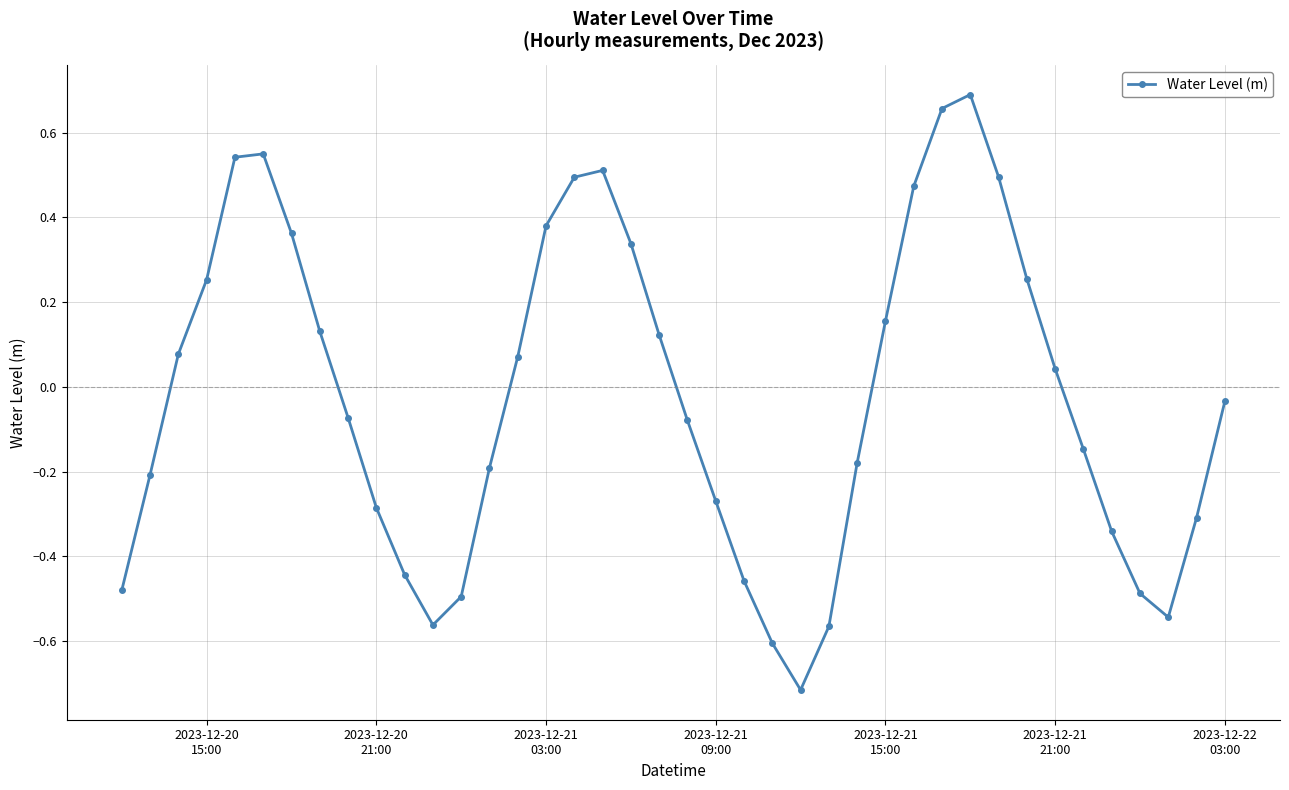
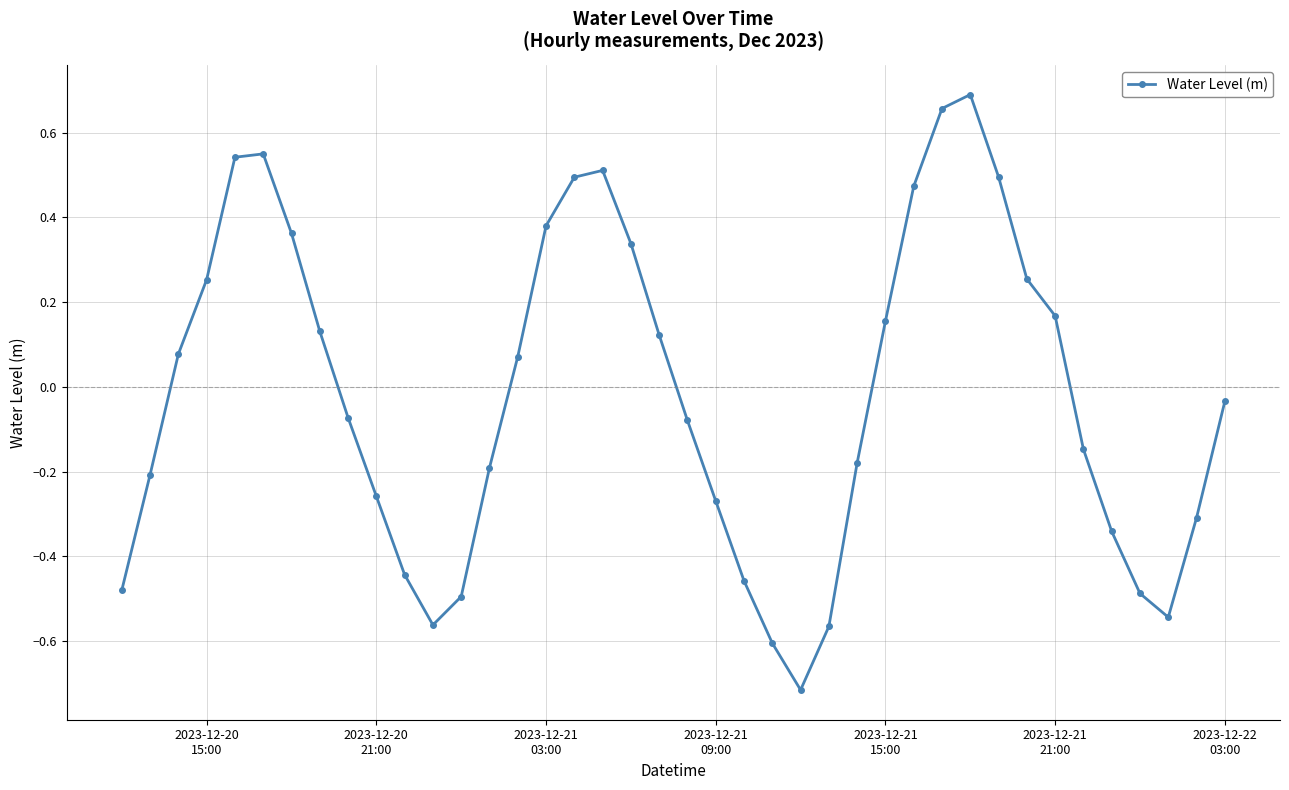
  {
    "2023-12-20 15:00": 0.25,
-   "2023-12-20 21:00": -0.29,
+   "2023-12-20 21:00": -0.26,
    "2023-12-21 03:00": 0.38,
    "2023-12-21 09:00": -0.27,
    "2023-12-21 15:00": 0.16,
-   "2023-12-21 21:00": 0.04,
+   "2023-12-21 21:00": 0.17,
    "2023-12-22 03:00": -0.03
  }
